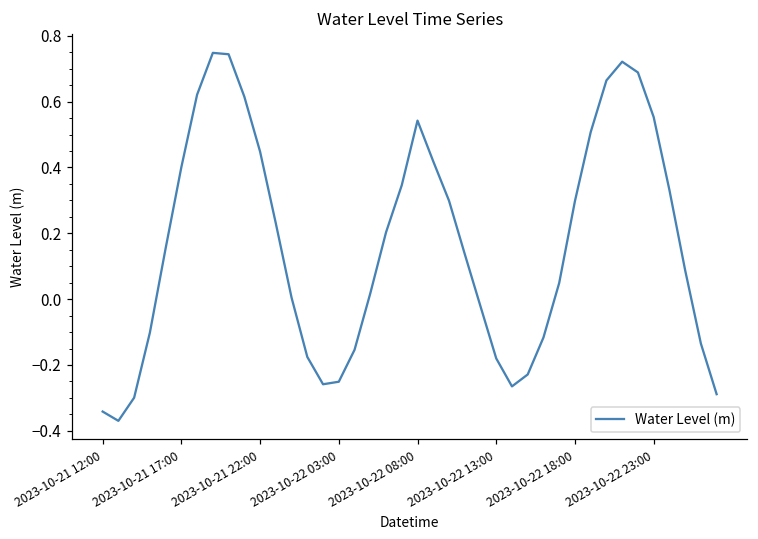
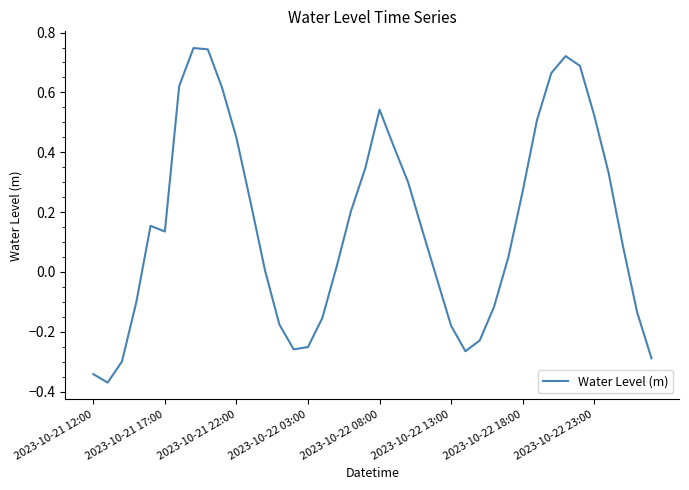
  {
    "2023-10-21 12:00": -0.34,
-   "2023-10-21 17:00": 0.40,
+   "2023-10-21 17:00": 0.14,
    "2023-10-21 22:00": 0.45,
    "2023-10-22 03:00": -0.25,
    "2023-10-22 08:00": 0.54,
    "2023-10-22 13:00": -0.18,
-   "2023-10-22 18:00": 0.30,
-   "2023-10-22 23:00": 0.55
+   "2023-10-22 18:00": 0.27,
+   "2023-10-22 23:00": 0.52
  }
